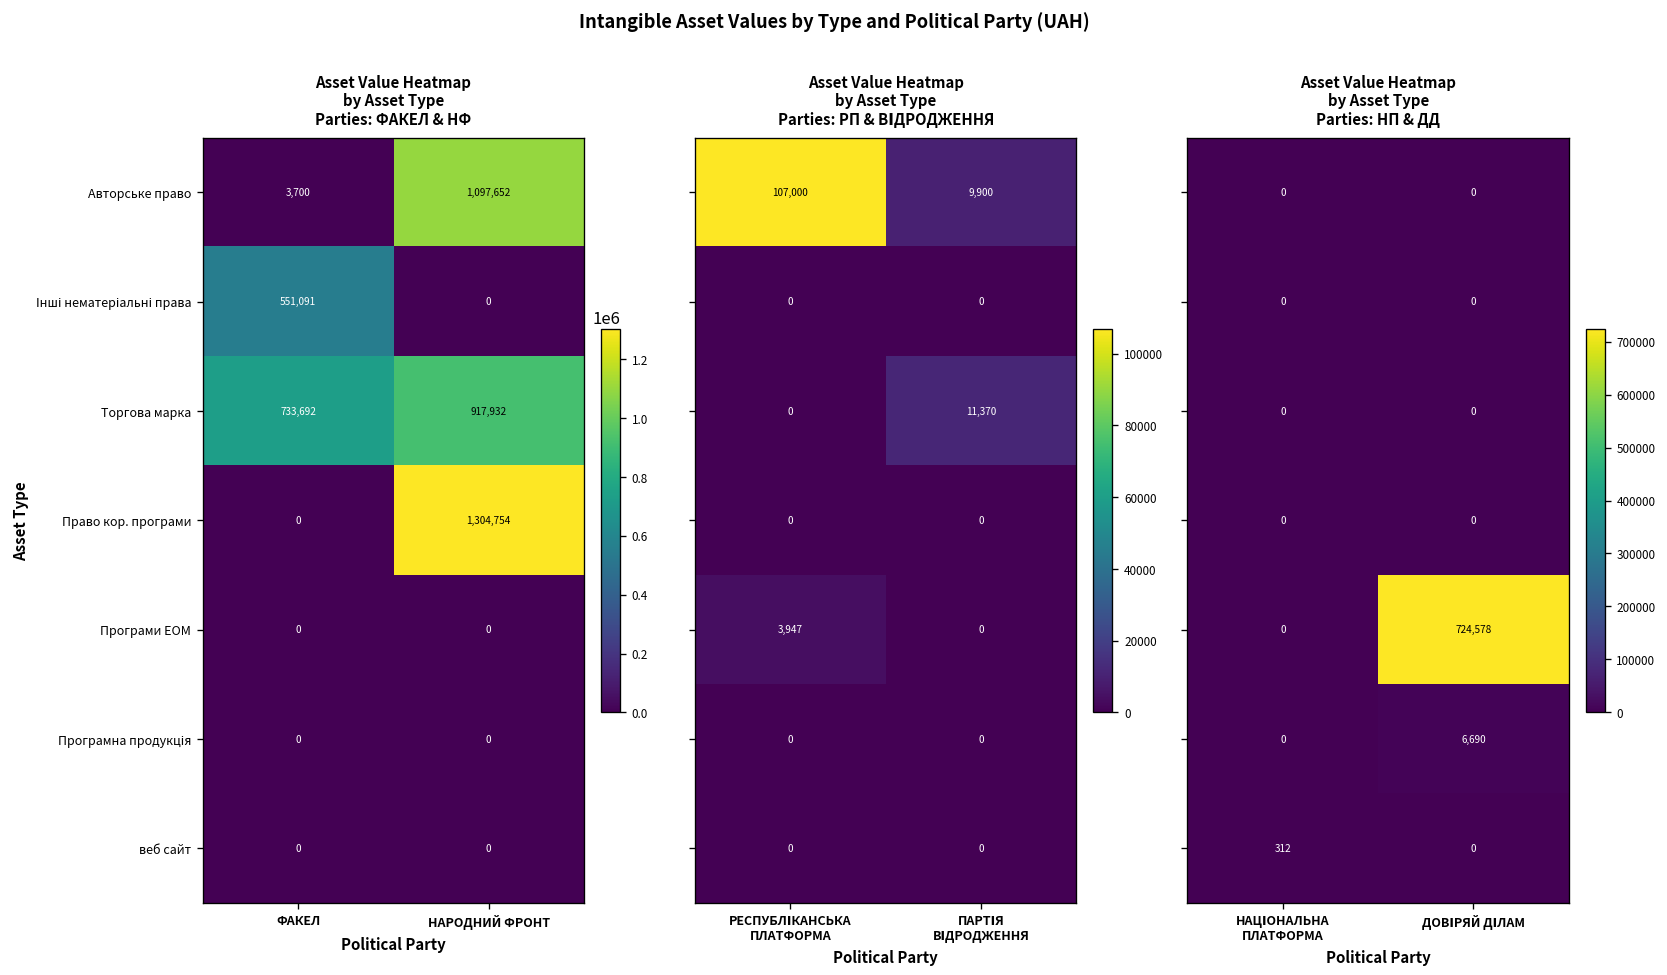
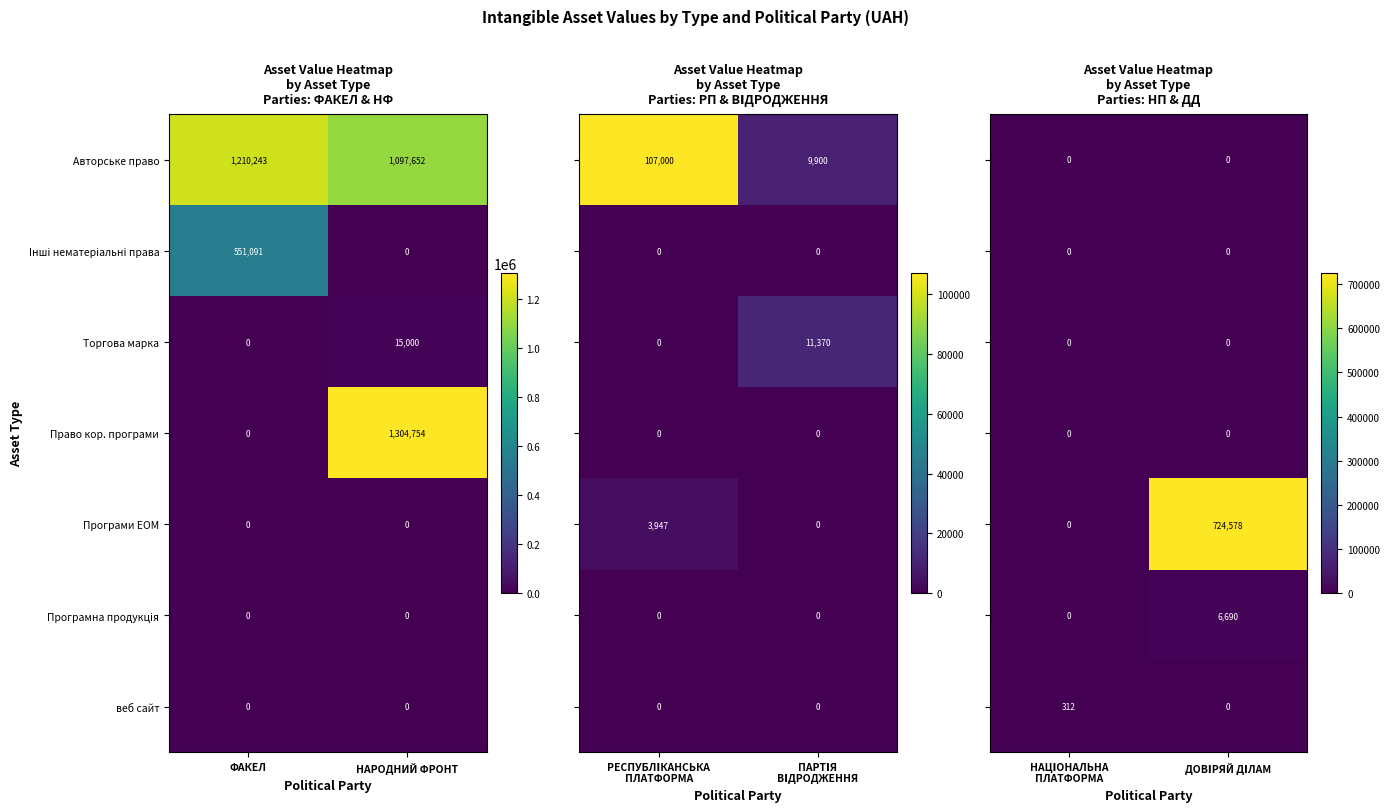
  {
    "Asset Value Heatmap by Asset Type Parties: ФАКЕЛ & НФ": {
      "Авторське право": {
-       "ФАКЕЛ": "3,700",
+       "ФАКЕЛ": "1,210,243",
        "НАРОДНИЙ ФРОНТ": "1,097,652"
      },
      "Інші нематеріальні права": {
        "ФАКЕЛ": "551,091",
        "НАРОДНИЙ ФРОНТ": "0"
      },
      "Торгова марка": {
-       "ФАКЕЛ": "733,692",
-       "НАРОДНИЙ ФРОНТ": "917,932"
+       "ФАКЕЛ": "0",
+       "НАРОДНИЙ ФРОНТ": "15,000"
      },
      "Право кор. програми": {
        "ФАКЕЛ": "0",
        "НАРОДНИЙ ФРОНТ": "1,304,754"
      },
      "Програми ЕОМ": {
        "ФАКЕЛ": "0",
        "НАРОДНИЙ ФРОНТ": "0"
      },
      "Програмна продукція": {
        "ФАКЕЛ": "0",
        "НАРОДНИЙ ФРОНТ": "0"
      },
      "веб сайт": {
        "ФАКЕЛ": "0",
        "НАРОДНИЙ ФРОНТ": "0"
      }
    }
  }
